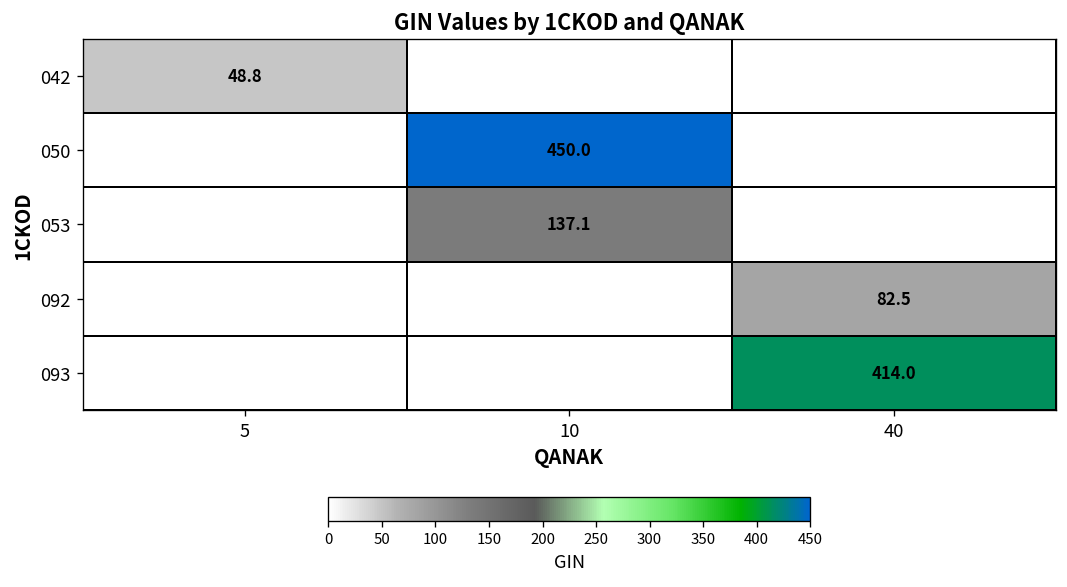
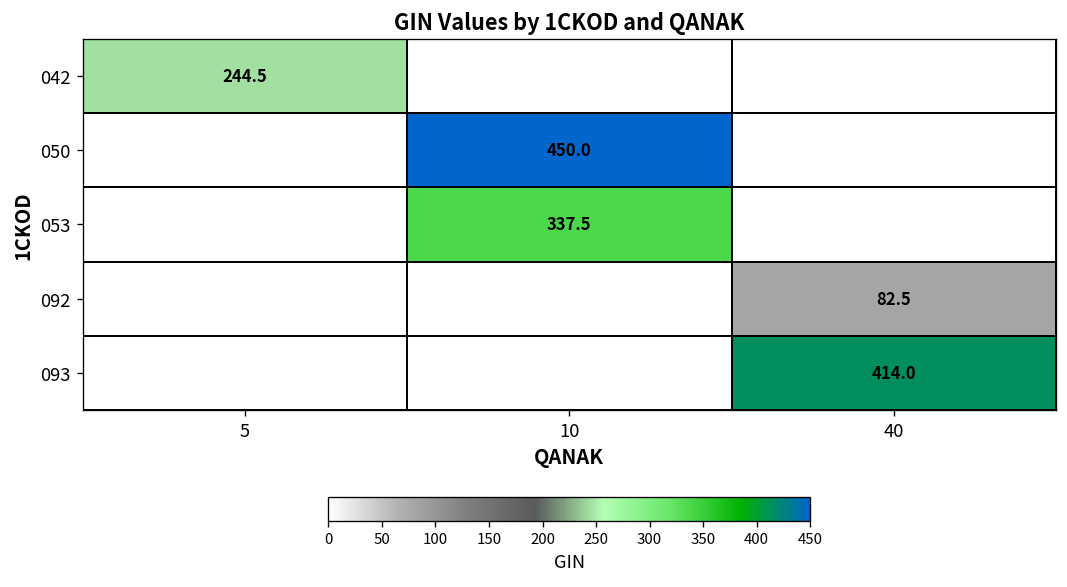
  {
    "042": {
-     "5": 48.8
+     "5": 244.5
    },
    "050": {
      "10": 450.0
    },
    "053": {
-     "10": 137.1
+     "10": 337.5
    },
    "092": {
      "40": 82.5
    },
    "093": {
      "40": 414.0
    }
  }
